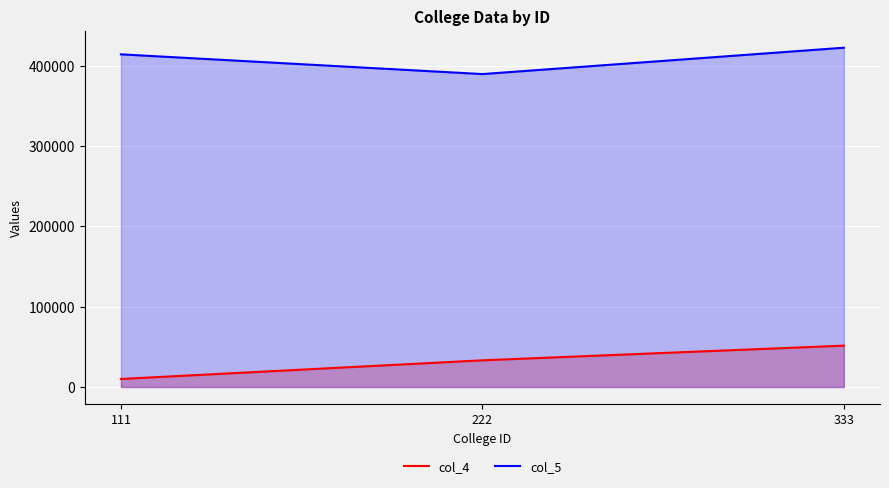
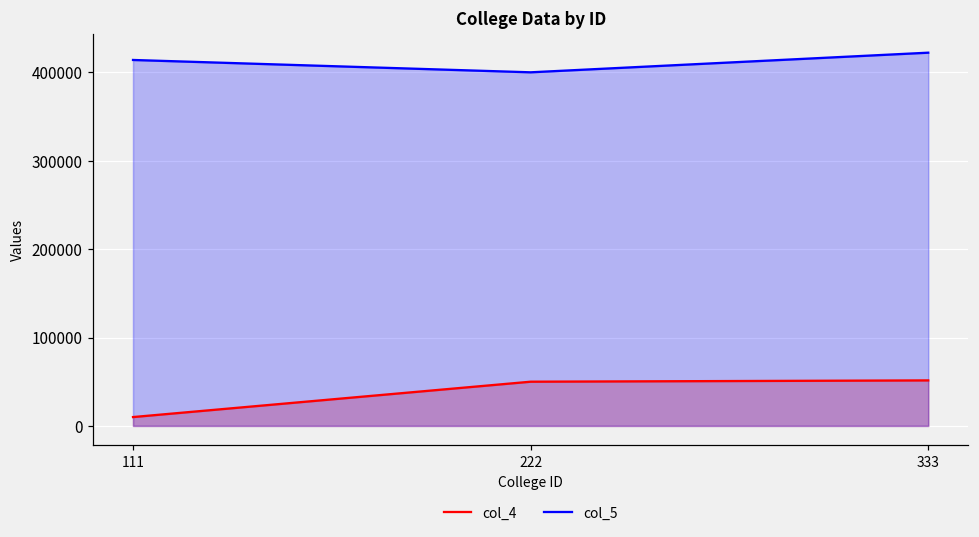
  {
    "col_4": {
      "111": 10000,
-     "222": 30000,
+     "222": 50000,
      "333": 50000
    },
    "col_5": {
      "111": 410000,
-     "222": 390000,
+     "222": 400000,
      "333": 420000
    }
  }
